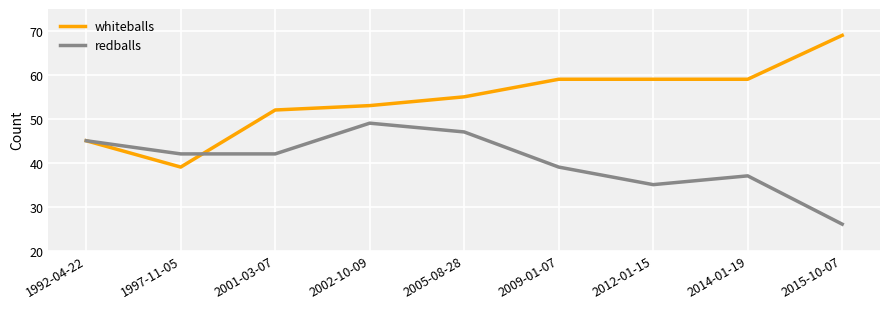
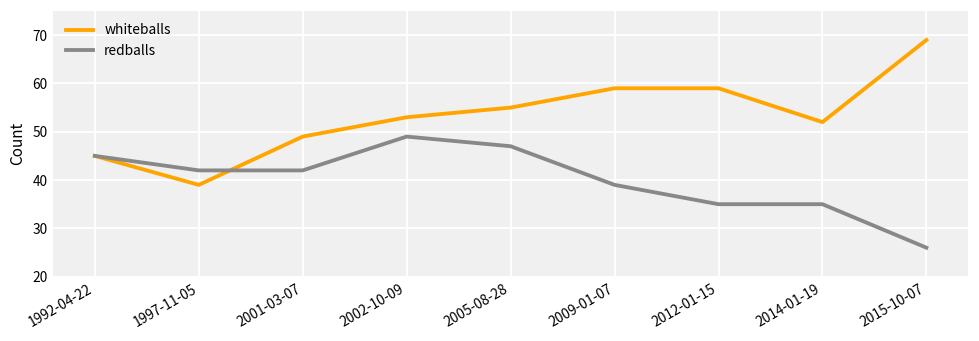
  {
    "whiteballs": {
      "1997-11-05": 39,
-     "2001-03-07": 52,
+     "2001-03-07": 49,
      "2002-10-09": 53,
      "2005-08-28": 55,
      "2009-01-07": 59,
      "2012-01-15": 59,
-     "2014-01-19": 59,
+     "2014-01-19": 52,
      "2015-10-07": 69
    },
    "redballs": {
      "1997-11-05": 42,
      "2001-03-07": 42,
      "2002-10-09": 49,
      "2005-08-28": 47,
      "2009-01-07": 39,
      "2012-01-15": 35,
-     "2014-01-19": 37,
+     "2014-01-19": 35,
      "2015-10-07": 26
    }
  }
